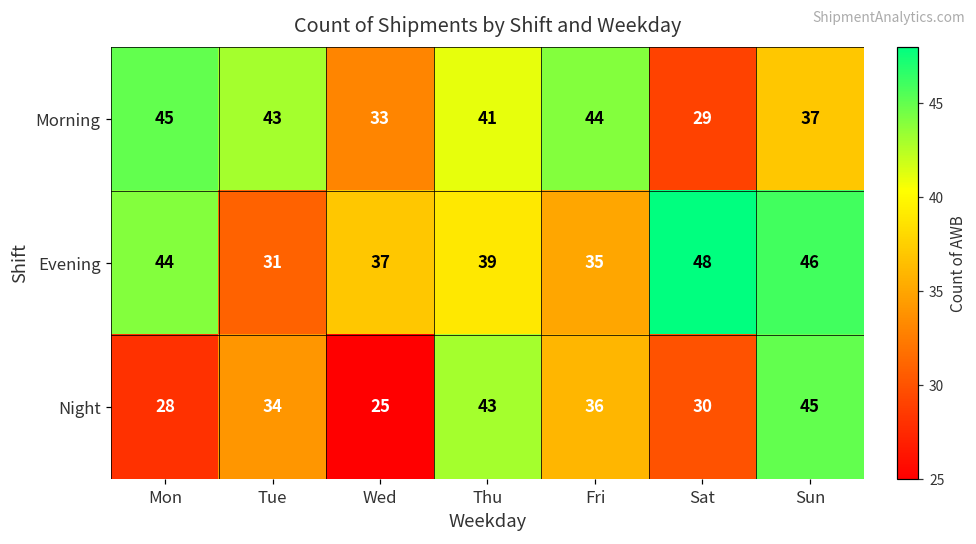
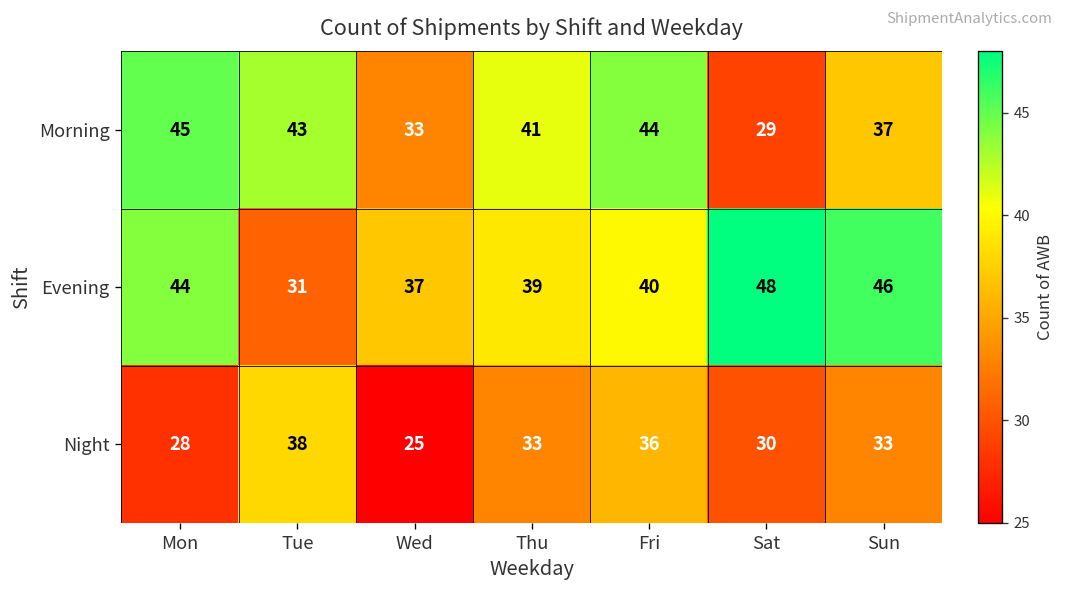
  {
    "Morning": {
      "Mon": 45,
      "Tue": 43,
      "Wed": 33,
      "Thu": 41,
      "Fri": 44,
      "Sat": 29,
      "Sun": 37
    },
    "Evening": {
      "Mon": 44,
      "Tue": 31,
      "Wed": 37,
      "Thu": 39,
-     "Fri": 35,
+     "Fri": 40,
      "Sat": 48,
      "Sun": 46
    },
    "Night": {
      "Mon": 28,
-     "Tue": 34,
+     "Tue": 38,
      "Wed": 25,
-     "Thu": 43,
+     "Thu": 33,
      "Fri": 36,
      "Sat": 30,
-     "Sun": 45
+     "Sun": 33
    }
  }
